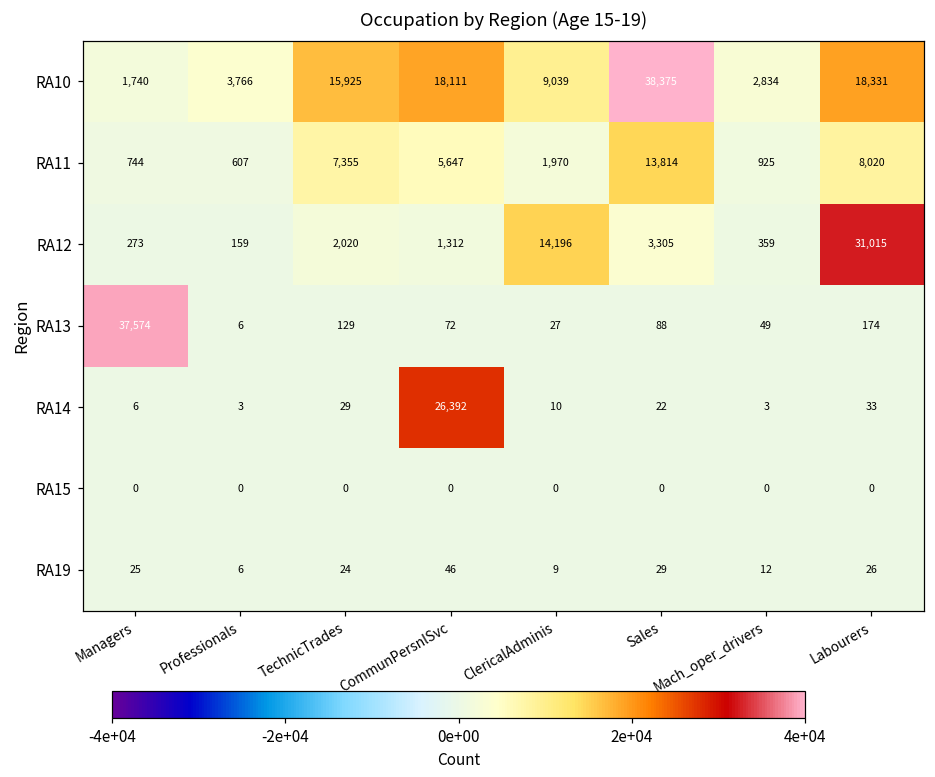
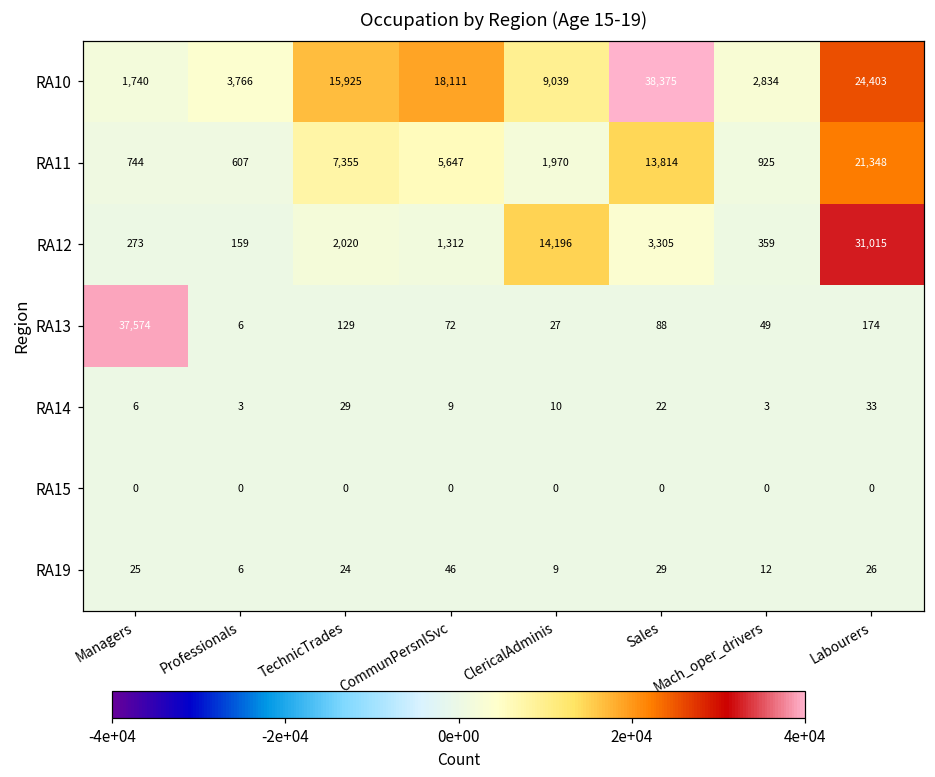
  {
    "RA10": {
      "Managers": "1,740",
      "Professionals": "3,766",
      "TechnicTrades": "15,925",
      "CommunPersnlSvc": "18,111",
      "ClericalAdminis": "9,039",
      "Sales": "38,375",
      "Mach_oper_drivers": "2,834",
-     "Labourers": "18,331"
+     "Labourers": "24,403"
    },
    "RA11": {
      "Managers": "744",
      "Professionals": "607",
      "TechnicTrades": "7,355",
      "CommunPersnlSvc": "5,647",
      "ClericalAdminis": "1,970",
      "Sales": "13,814",
      "Mach_oper_drivers": "925",
-     "Labourers": "8,020"
+     "Labourers": "21,348"
    },
    "RA12": {
      "Managers": "273",
      "Professionals": "159",
      "TechnicTrades": "2,020",
      "CommunPersnlSvc": "1,312",
      "ClericalAdminis": "14,196",
      "Sales": "3,305",
      "Mach_oper_drivers": "359",
      "Labourers": "31,015"
    },
    "RA13": {
      "Managers": "37,574",
      "Professionals": "6",
      "TechnicTrades": "129",
      "CommunPersnlSvc": "72",
      "ClericalAdminis": "27",
      "Sales": "88",
      "Mach_oper_drivers": "49",
      "Labourers": "174"
    },
    "RA14": {
      "Managers": "6",
      "Professionals": "3",
      "TechnicTrades": "29",
-     "CommunPersnlSvc": "26,392",
+     "CommunPersnlSvc": "9",
      "ClericalAdminis": "10",
      "Sales": "22",
      "Mach_oper_drivers": "3",
      "Labourers": "33"
    },
    "RA15": {
      "Managers": "0",
      "Professionals": "0",
      "TechnicTrades": "0",
      "CommunPersnlSvc": "0",
      "ClericalAdminis": "0",
      "Sales": "0",
      "Mach_oper_drivers": "0",
      "Labourers": "0"
    },
    "RA19": {
      "Managers": "25",
      "Professionals": "6",
      "TechnicTrades": "24",
      "CommunPersnlSvc": "46",
      "ClericalAdminis": "9",
      "Sales": "29",
      "Mach_oper_drivers": "12",
      "Labourers": "26"
    }
  }
